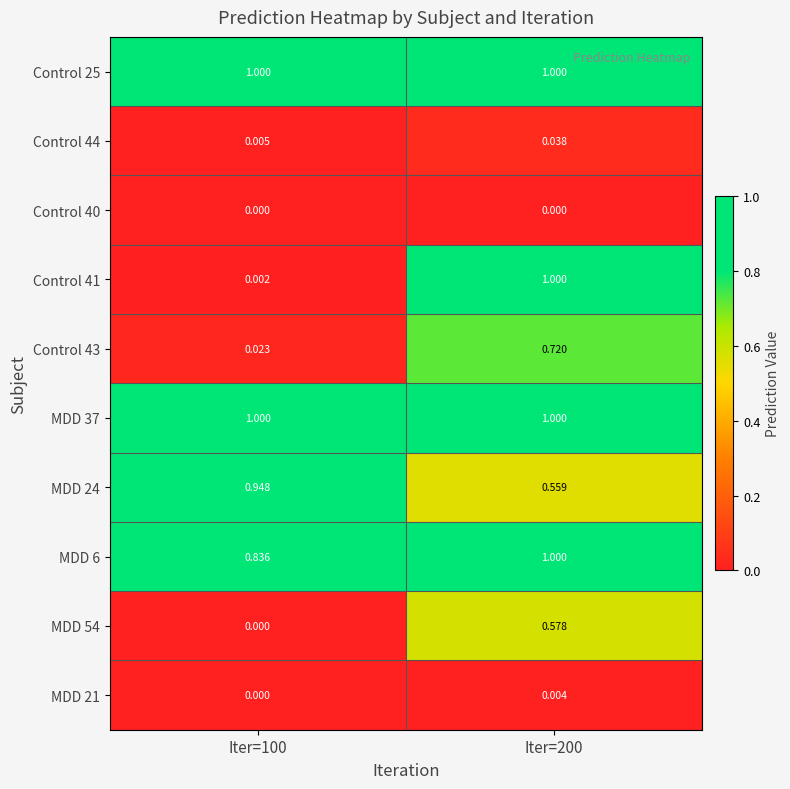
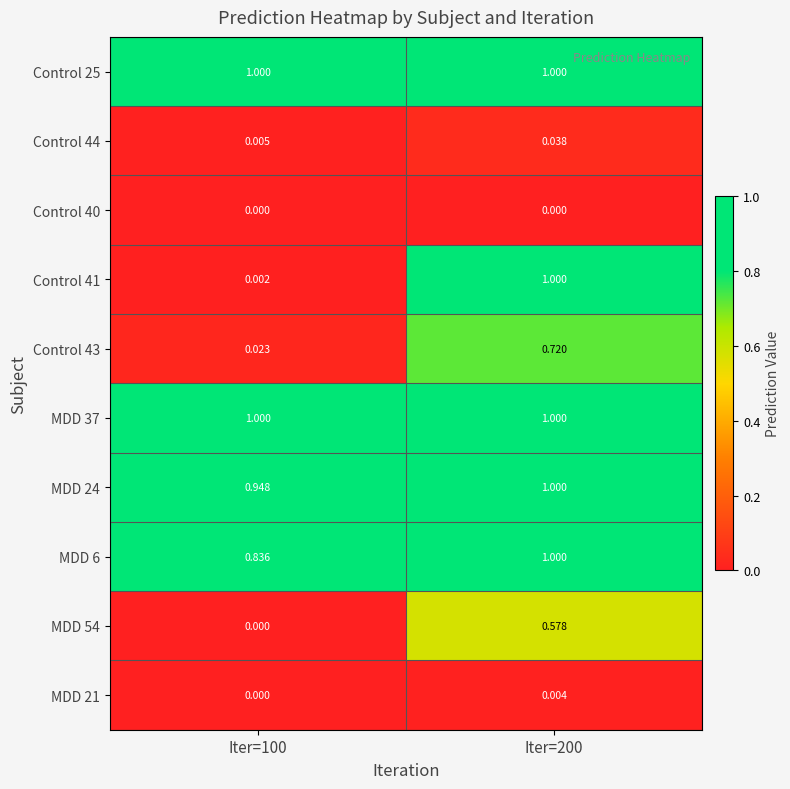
  {
    "Control 25": {
      "Iter=100": 1.000
    },
    "Control 44": {
      "Iter=100": 0.005,
      "Iter=200": 0.038
    },
    "Control 40": {
      "Iter=100": 0.000,
      "Iter=200": 0.000
    },
    "Control 41": {
      "Iter=100": 0.002,
      "Iter=200": 1.000
    },
    "Control 43": {
      "Iter=100": 0.023,
      "Iter=200": 0.720
    },
    "MDD 37": {
      "Iter=100": 1.000,
      "Iter=200": 1.000
    },
    "MDD 24": {
      "Iter=100": 0.948,
-     "Iter=200": 0.559
+     "Iter=200": 1.000
    },
    "MDD 6": {
      "Iter=100": 0.836,
      "Iter=200": 1.000
    },
    "MDD 54": {
      "Iter=100": 0.000,
      "Iter=200": 0.578
    },
    "MDD 21": {
      "Iter=100": 0.000,
      "Iter=200": 0.004
    }
  }
